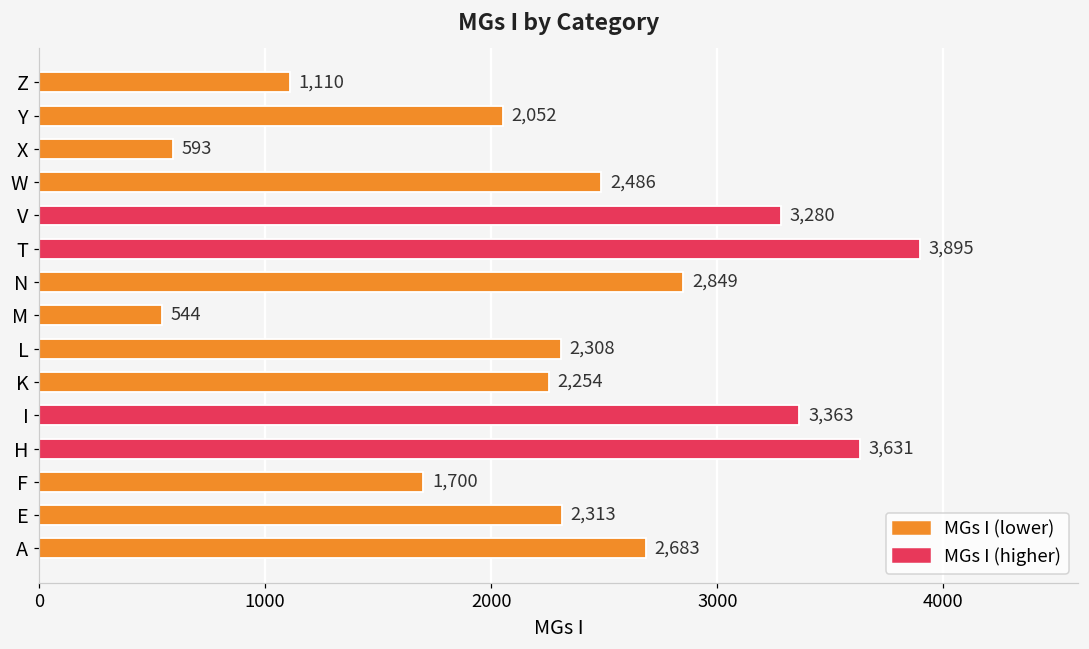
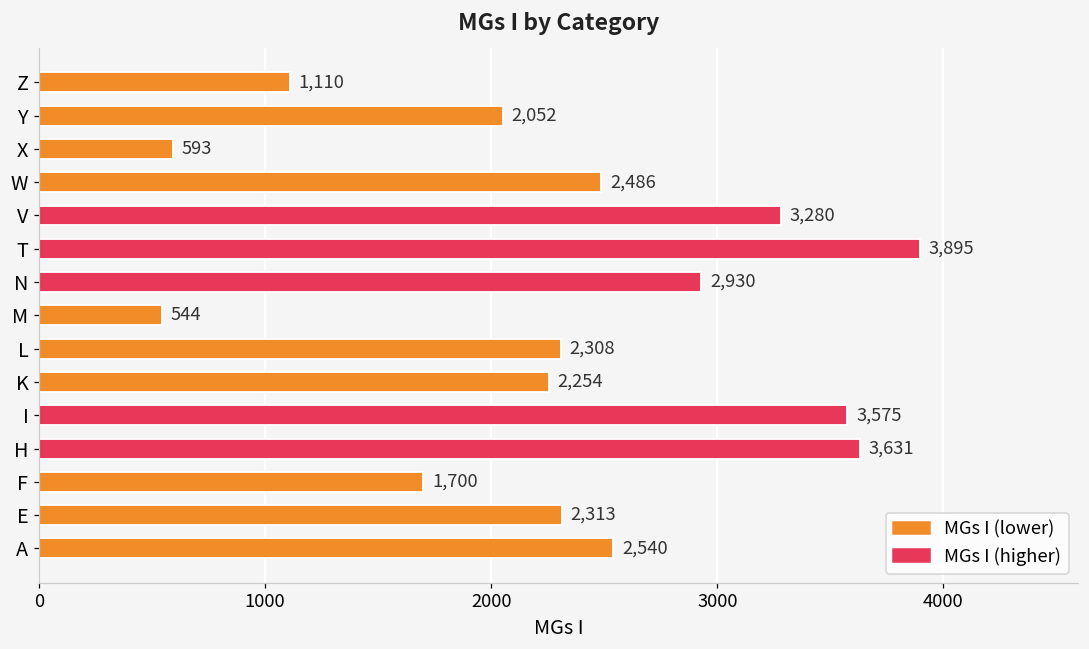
  {
    "Z": "1,110",
    "Y": "2,052",
    "X": "593",
    "W": "2,486",
    "V": "3,280",
    "T": "3,895",
-   "N": "2,849",
+   "N": "2,930",
    "M": "544",
    "L": "2,308",
    "K": "2,254",
-   "I": "3,363",
+   "I": "3,575",
    "H": "3,631",
    "F": "1,700",
    "E": "2,313",
-   "A": "2,683"
+   "A": "2,540"
  }
